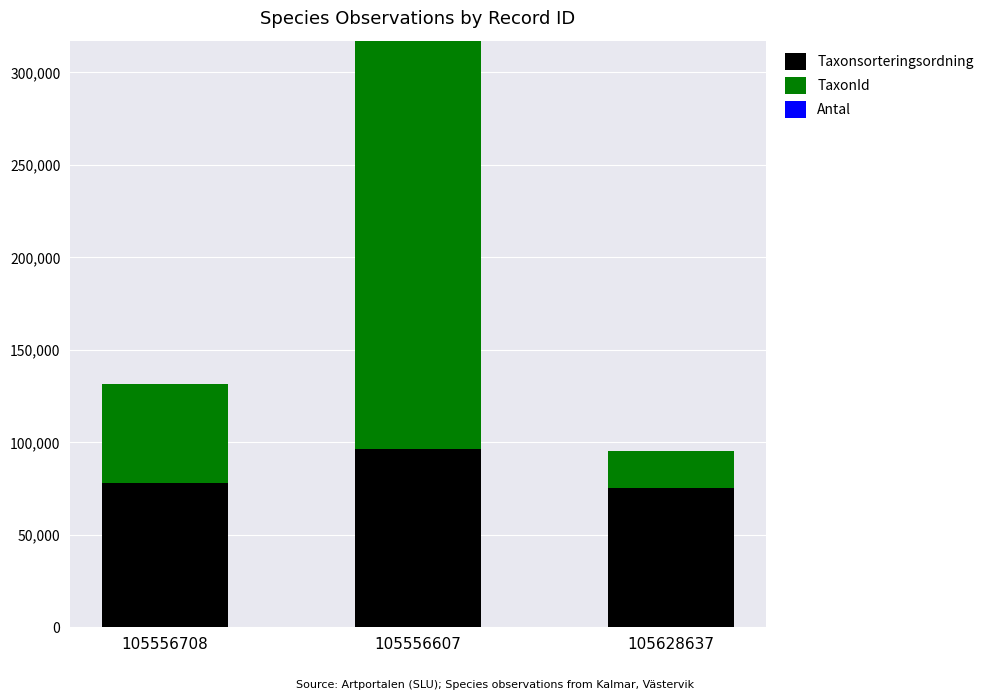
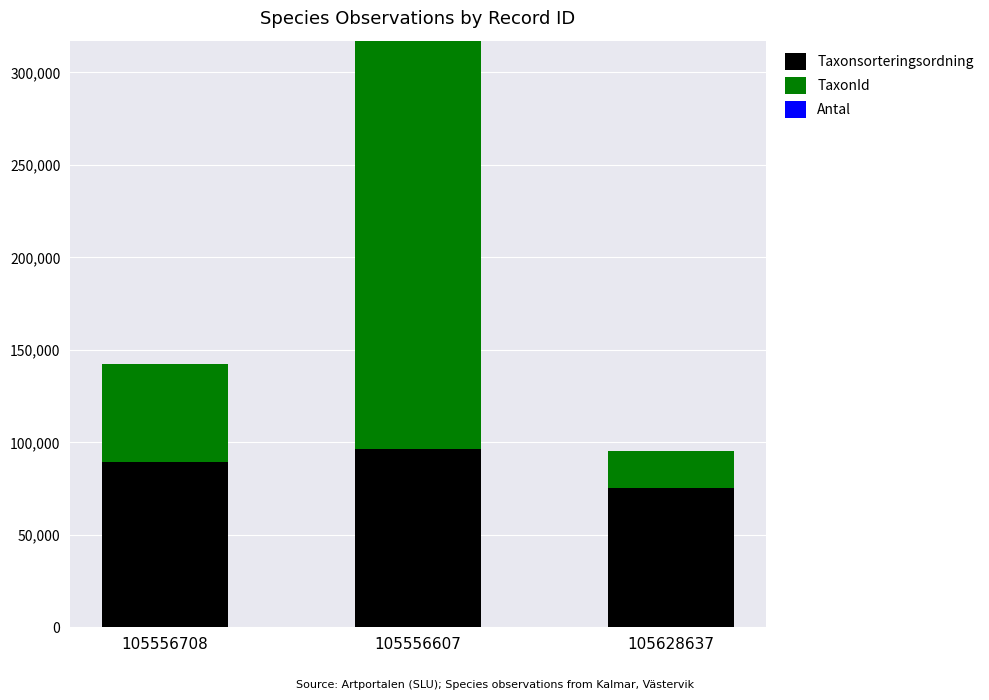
  {
    "Taxonsorteringsordning": {
-     "105556708": "78,000",
+     "105556708": "89,000",
      "105556607": "96,000",
      "105628637": "75,000"
    },
    "Antal": {
      "105556708": "53,000",
      "105556607": "221,000",
      "105628637": "20,000"
    }
  }
